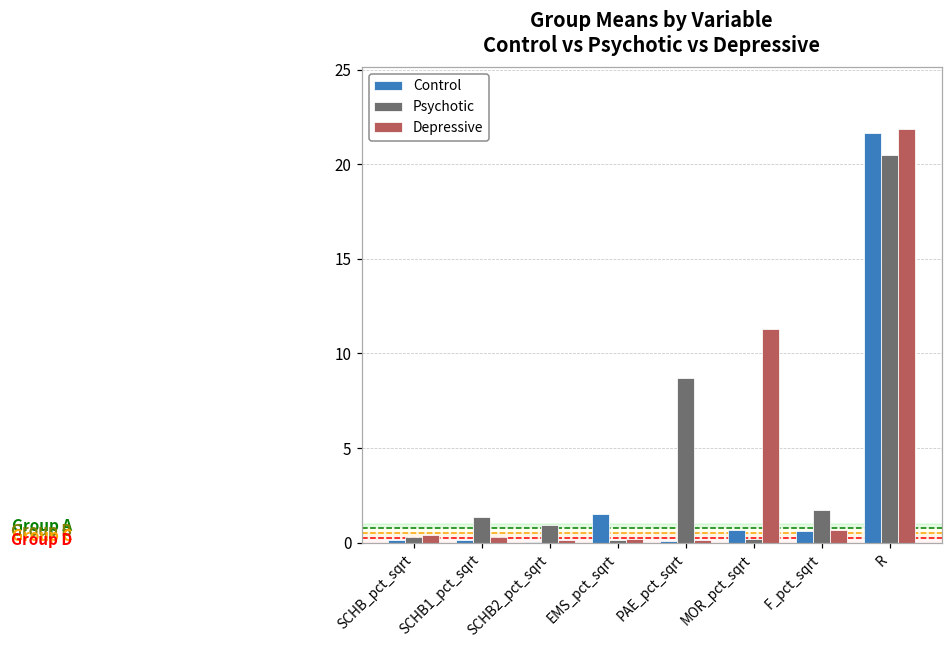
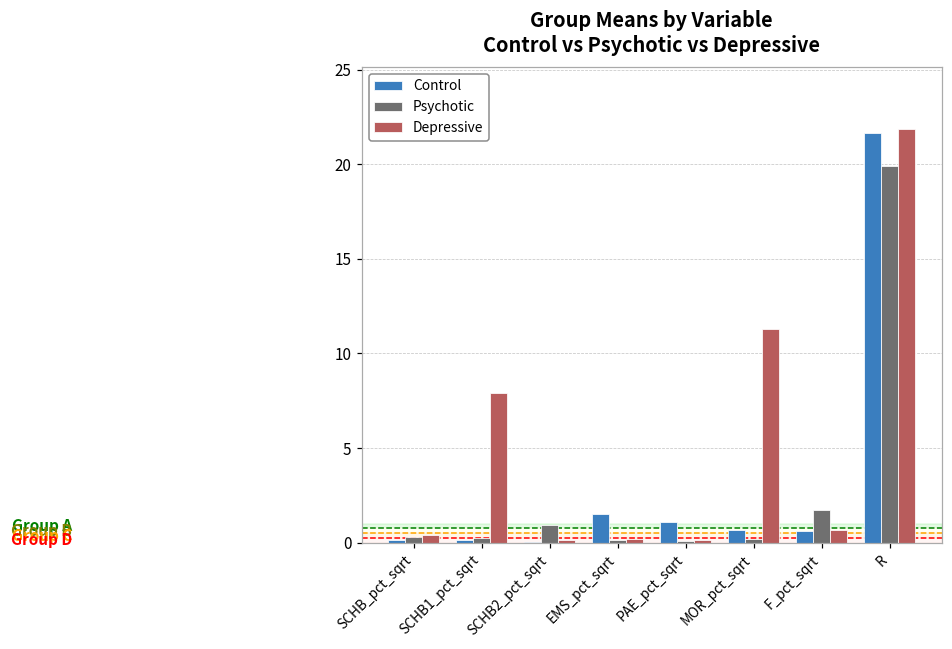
  {
    "Control": {
      "EMS_pct_sqrt": 1.5,
-     "PAE_pct_sqrt": 0.1,
+     "PAE_pct_sqrt": 1.1,
      "MOR_pct_sqrt": 0.6,
      "F_pct_sqrt": 0.6,
      "R": 21.7
    },
    "Psychotic": {
      "SCHB_pct_sqrt": 0.3,
-     "SCHB1_pct_sqrt": 1.3,
+     "SCHB1_pct_sqrt": 0.3,
      "SCHB2_pct_sqrt": 0.9,
-     "PAE_pct_sqrt": 8.7,
+     "PAE_pct_sqrt": 0.1,
      "MOR_pct_sqrt": 0.2,
      "F_pct_sqrt": 1.7,
-     "R": 20.5
+     "R": 19.9
    },
    "Depressive": {
      "SCHB_pct_sqrt": 0.4,
-     "SCHB1_pct_sqrt": 0.3,
+     "SCHB1_pct_sqrt": 7.9,
      "SCHB2_pct_sqrt": 0.2,
      "EMS_pct_sqrt": 0.2,
      "MOR_pct_sqrt": 11.3,
      "F_pct_sqrt": 0.7,
      "R": 21.9
    }
  }
